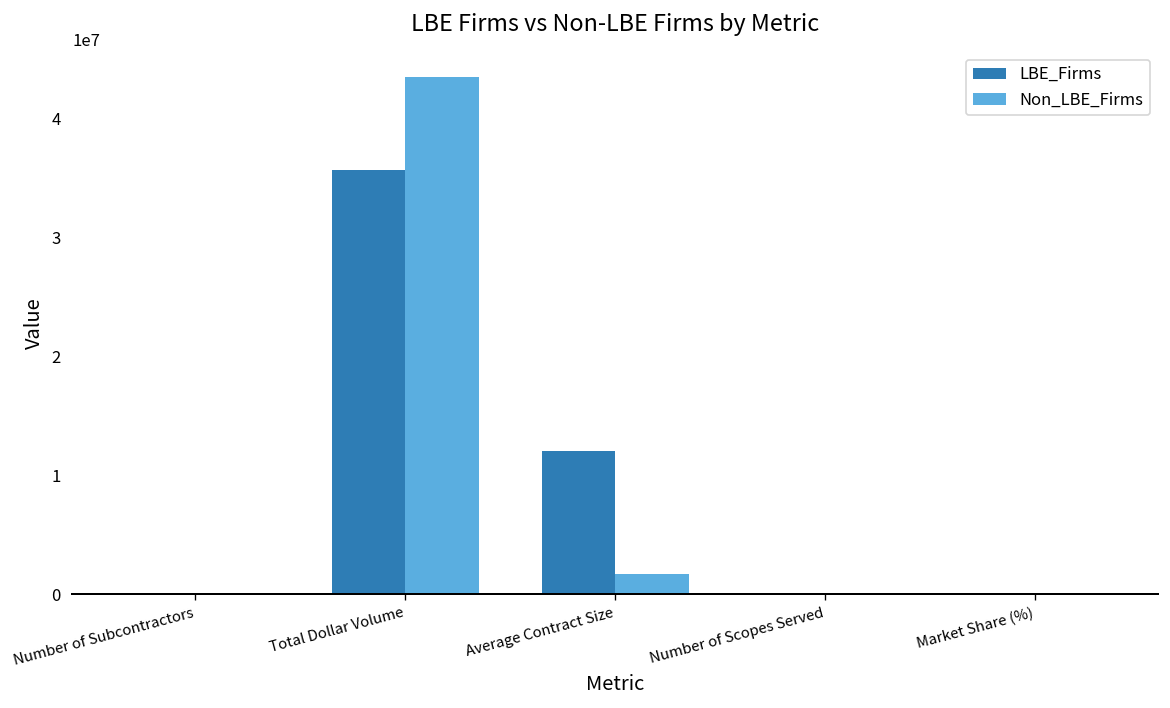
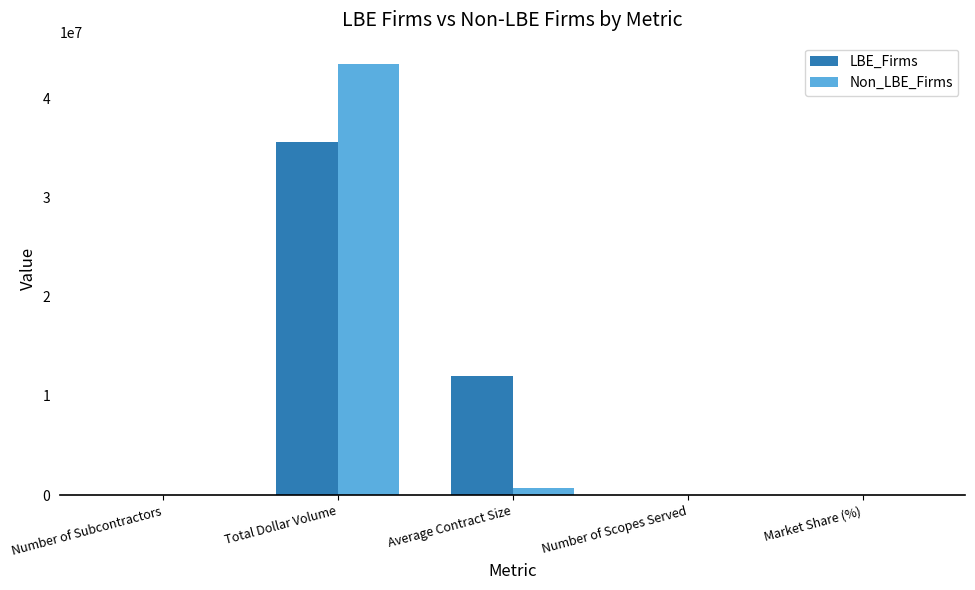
  {
    "LBE_Firms": {
      "Total Dollar Volume": 36000000,
      "Average Contract Size": 12000000
    },
    "Non_LBE_Firms": {
      "Total Dollar Volume": 43000000,
-     "Average Contract Size": 2000000
+     "Average Contract Size": 1000000
    }
  }
